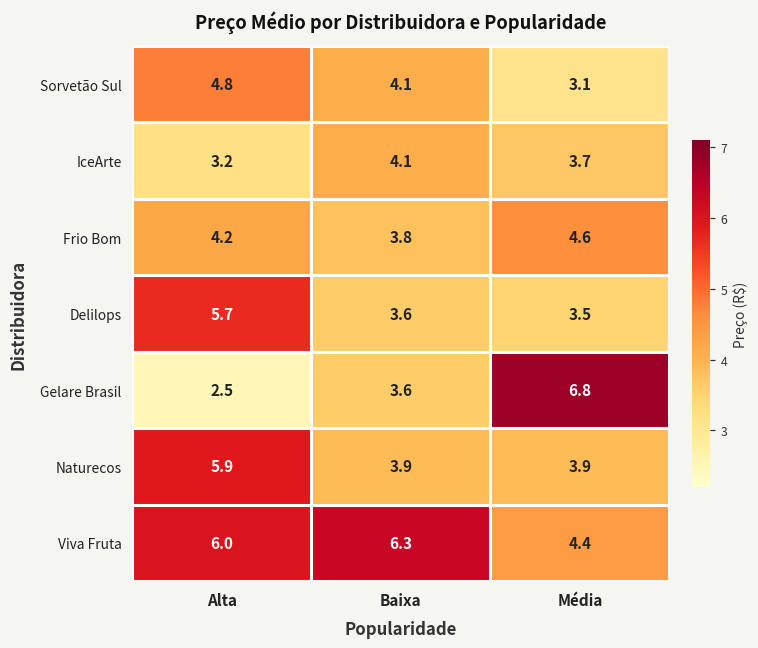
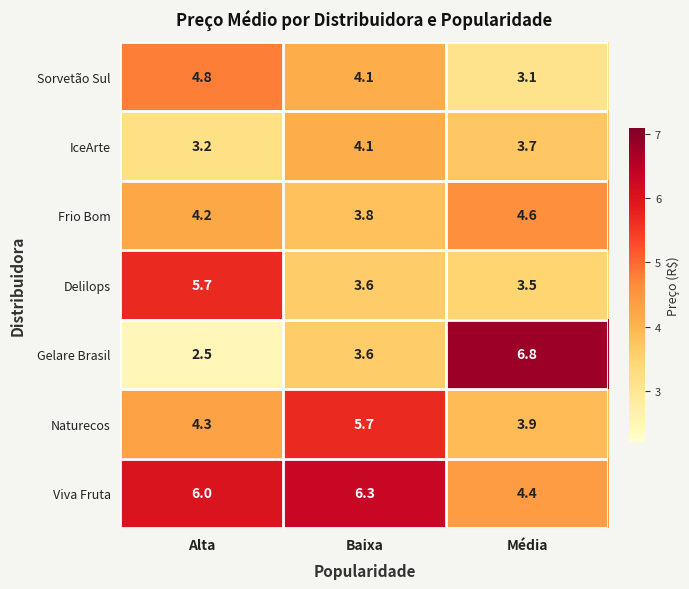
  {
    "Sorvetão Sul": {
      "Alta": 4.8,
      "Baixa": 4.1,
      "Média": 3.1
    },
    "IceArte": {
      "Alta": 3.2,
      "Baixa": 4.1,
      "Média": 3.7
    },
    "Frio Bom": {
      "Alta": 4.2,
      "Baixa": 3.8,
      "Média": 4.6
    },
    "Delilops": {
      "Alta": 5.7,
      "Baixa": 3.6,
      "Média": 3.5
    },
    "Gelare Brasil": {
      "Alta": 2.5,
      "Baixa": 3.6,
      "Média": 6.8
    },
    "Naturecos": {
-     "Alta": 5.9,
-     "Baixa": 3.9,
+     "Alta": 4.3,
+     "Baixa": 5.7,
      "Média": 3.9
    },
    "Viva Fruta": {
      "Alta": 6.0,
      "Baixa": 6.3,
      "Média": 4.4
    }
  }
